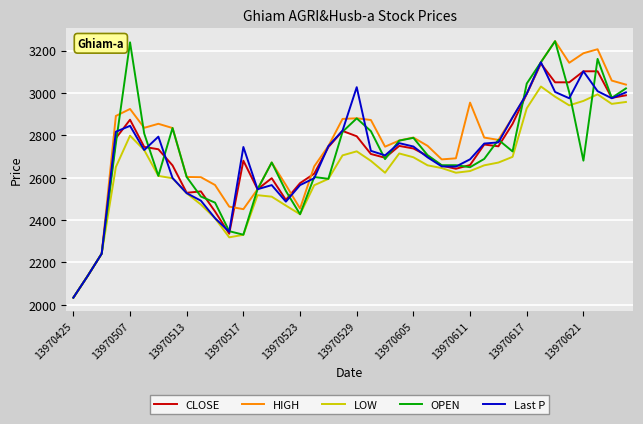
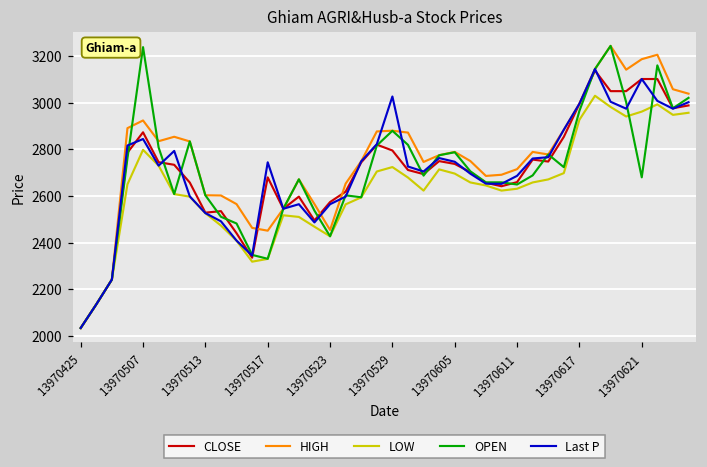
  {
    "CLOSE": {
      "13970507": 2870,
      "13970517": 2680,
      "13970529": 2800
    },
    "HIGH": {
      "13970507": 2920,
      "13970517": 2450,
      "13970523": 2450,
-     "13970611": 2950,
+     "13970611": 2720,
      "13970621": 3190
    },
    "LOW": {
      "13970507": 2800,
      "13970529": 2720,
      "13970605": 2700,
      "13970611": 2630,
      "13970617": 2930,
      "13970621": 2960
    },
    "OPEN": {
      "13970507": 3240,
-     "13970617": 3040,
+     "13970617": 2970,
      "13970621": 2680
    },
    "Last P": {
      "13970507": 2840,
      "13970517": 2740,
      "13970529": 3030,
      "13970611": 2690
    }
  }
